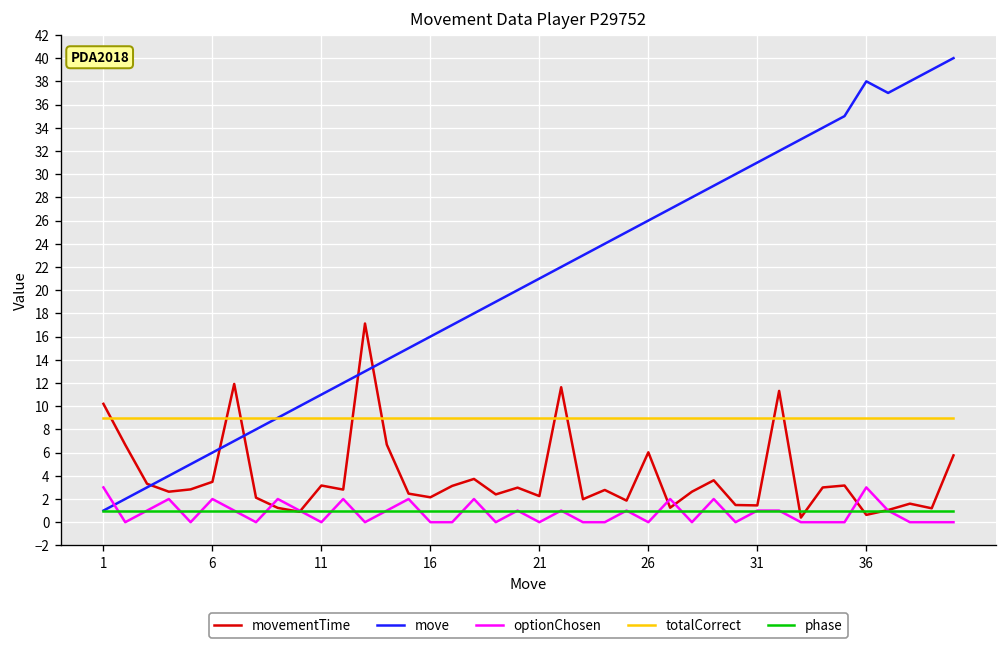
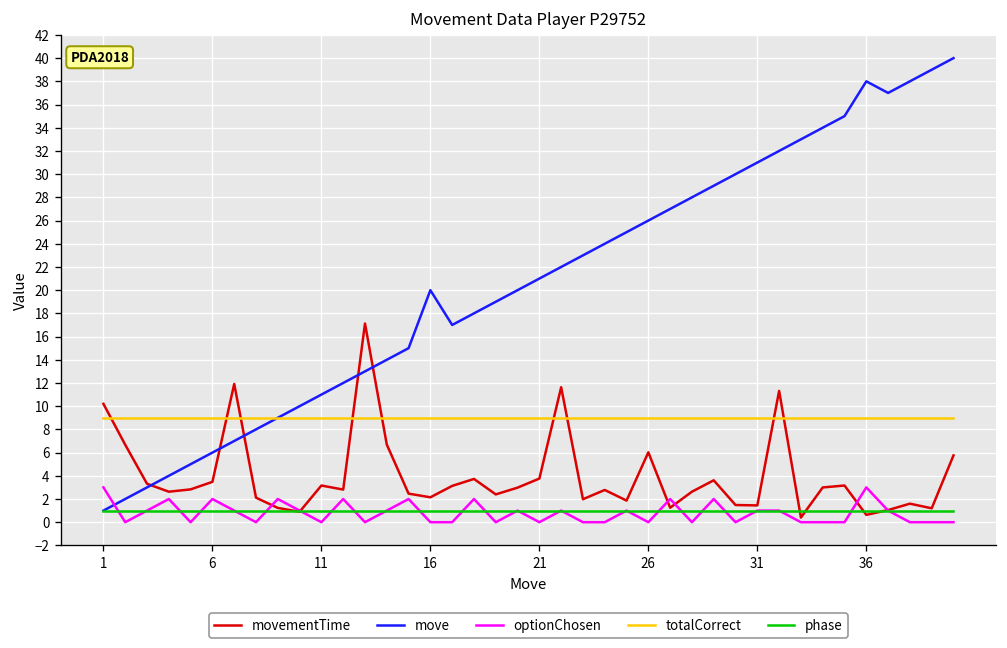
  {
    "movementTime": {
      "1": 10,
      "6": 3,
      "11": 3,
      "16": 2,
-     "21": 2,
+     "21": 4,
      "26": 6,
      "31": 1,
      "36": 1
    },
    "move": {
      "6": 6,
      "11": 11,
-     "16": 16,
+     "16": 20,
      "21": 21,
      "26": 26,
      "31": 31,
      "36": 38
    },
    "optionChosen": {
      "1": 3,
      "6": 2,
      "11": 0,
      "16": 0,
      "21": 0,
      "26": 0,
      "36": 3
    },
    "totalCorrect": {
      "1": 9,
      "6": 9,
      "11": 9,
      "16": 9,
      "21": 9,
      "26": 9,
      "31": 9,
      "36": 9
    },
    "phase": {
      "6": 1,
      "11": 1,
      "16": 1,
      "21": 1,
      "26": 1,
      "36": 1
    }
  }
